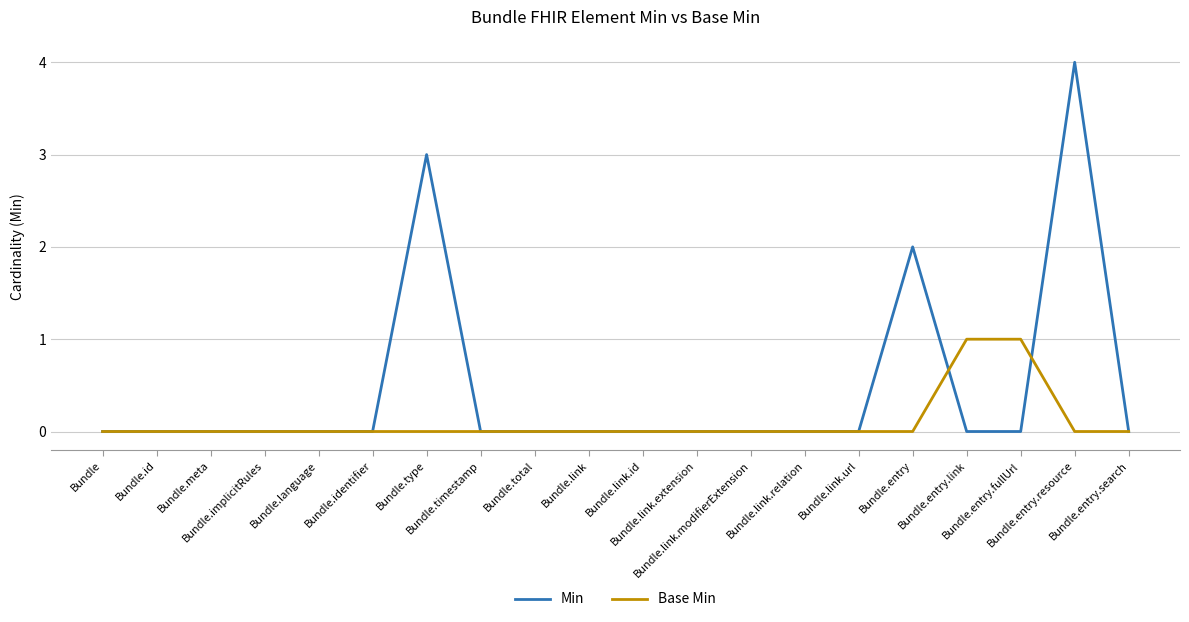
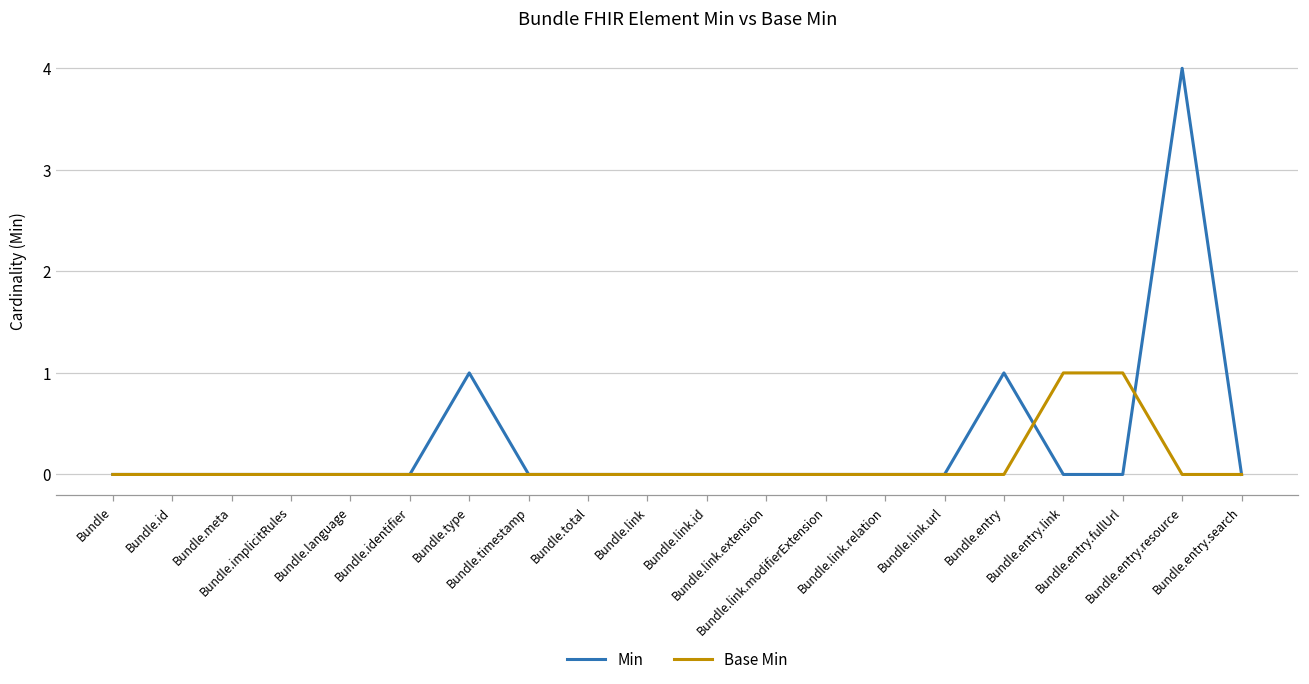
  {
    "Min": {
-     "Bundle.type": 3,
-     "Bundle.entry": 2,
+     "Bundle.type": 1,
+     "Bundle.entry": 1,
      "Bundle.entry.link": 0,
      "Bundle.entry.fullUrl": 0,
      "Bundle.entry.resource": 4
    },
    "Base Min": {
      "Bundle.type": 0,
      "Bundle.entry": 0,
      "Bundle.entry.link": 1,
      "Bundle.entry.fullUrl": 1,
      "Bundle.entry.resource": 0
    }
  }
